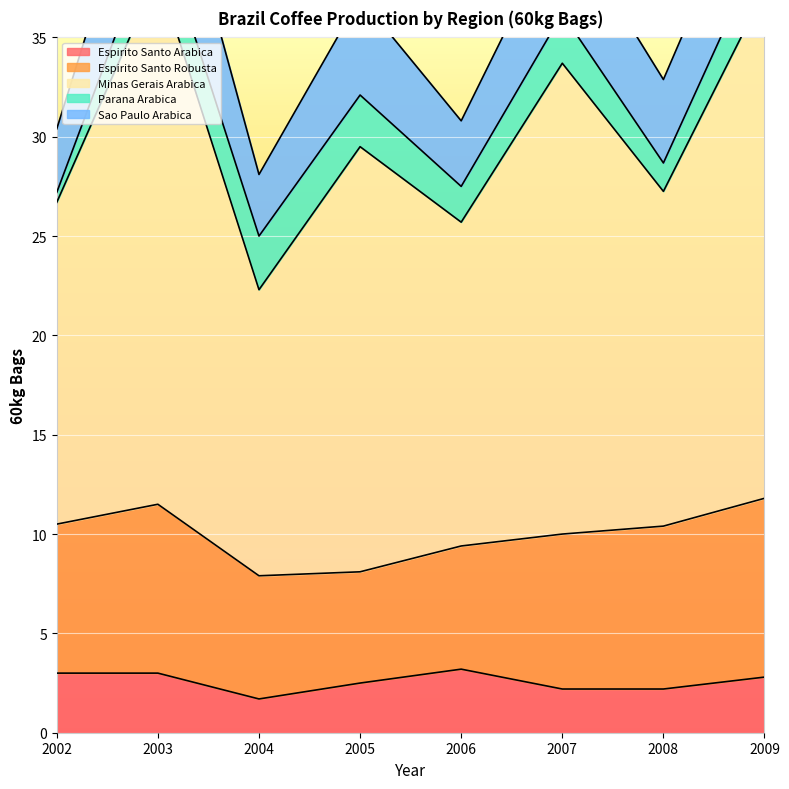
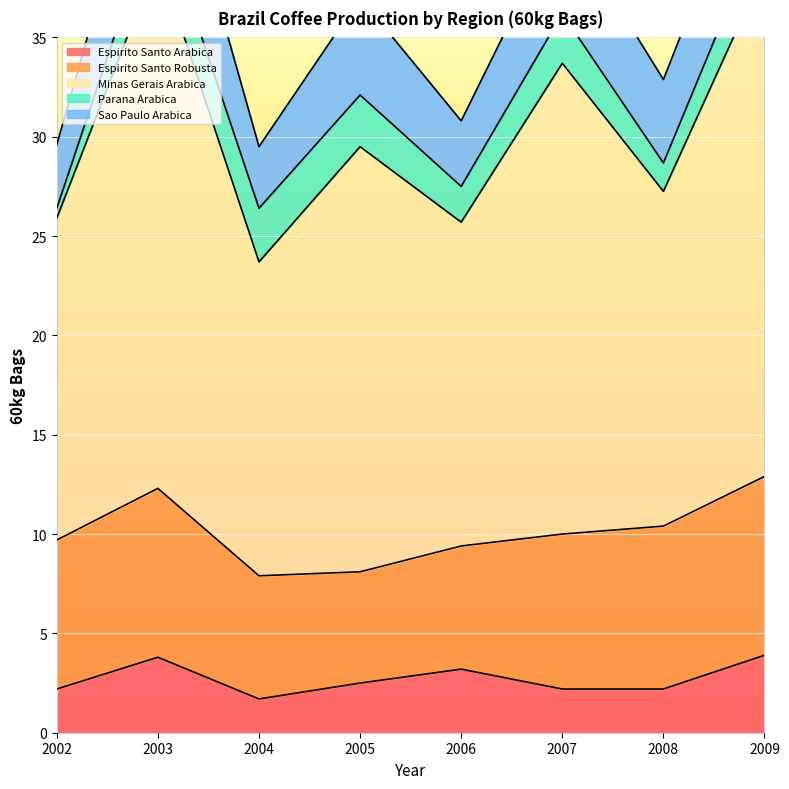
  {
    "Espirito Santo Arabica": {
-     "2002": 3.0,
-     "2003": 3.0,
+     "2002": 2.2,
+     "2003": 3.8,
      "2004": 1.7,
      "2005": 2.5,
      "2006": 3.2,
      "2007": 2.2,
      "2008": 2.2,
-     "2009": 2.8
+     "2009": 3.9
    },
    "Espirito Santo Robusta": {
      "2002": 7.5,
      "2003": 8.5,
      "2004": 6.2,
      "2005": 5.6,
      "2006": 6.2,
      "2007": 7.8,
      "2008": 8.2,
      "2009": 9.0
    },
    "Minas Gerais Arabica": {
      "2002": 16.2,
-     "2004": 14.4,
+     "2004": 15.8,
      "2005": 21.4,
      "2006": 16.3,
      "2007": 23.7,
      "2008": 16.9
    },
    "Parana Arabica": {
      "2002": 0.5,
      "2004": 2.7,
      "2005": 2.6,
      "2006": 1.8,
      "2008": 1.4
    },
    "Sao Paulo Arabica": {
      "2002": 3.2,
      "2004": 3.1,
      "2006": 3.3,
      "2008": 4.2
    }
  }
